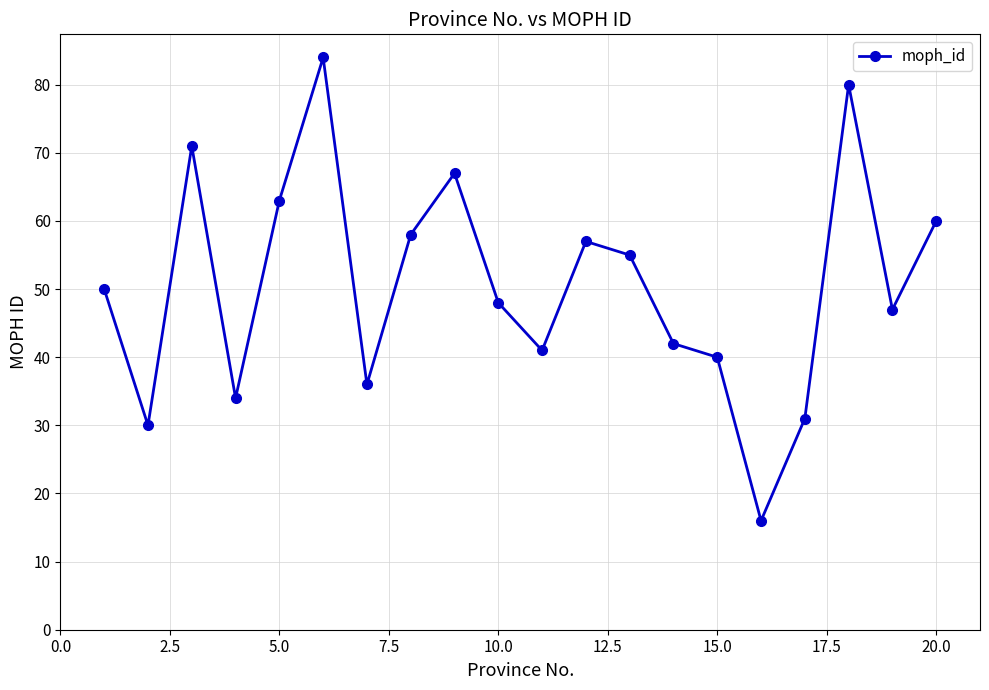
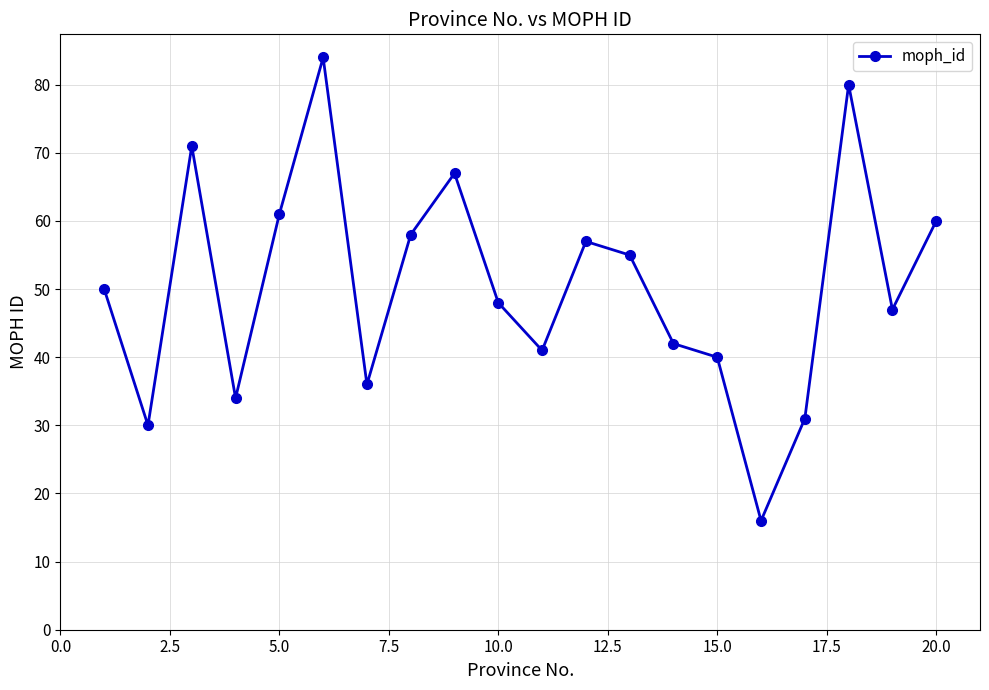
  {
-   "5.0": 63,
+   "5.0": 61,
    "10.0": 48,
    "15.0": 40,
    "20.0": 60
  }
